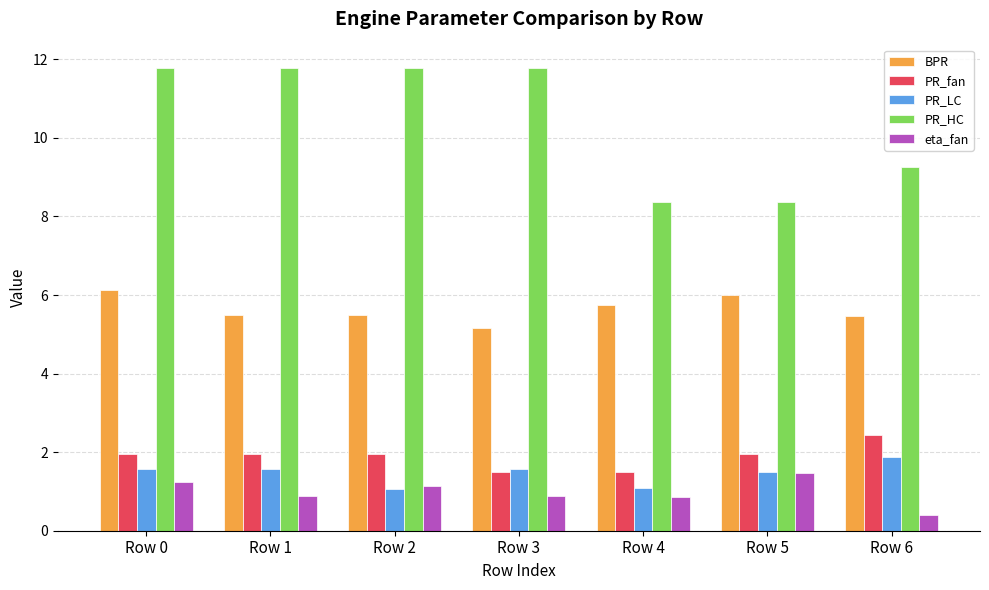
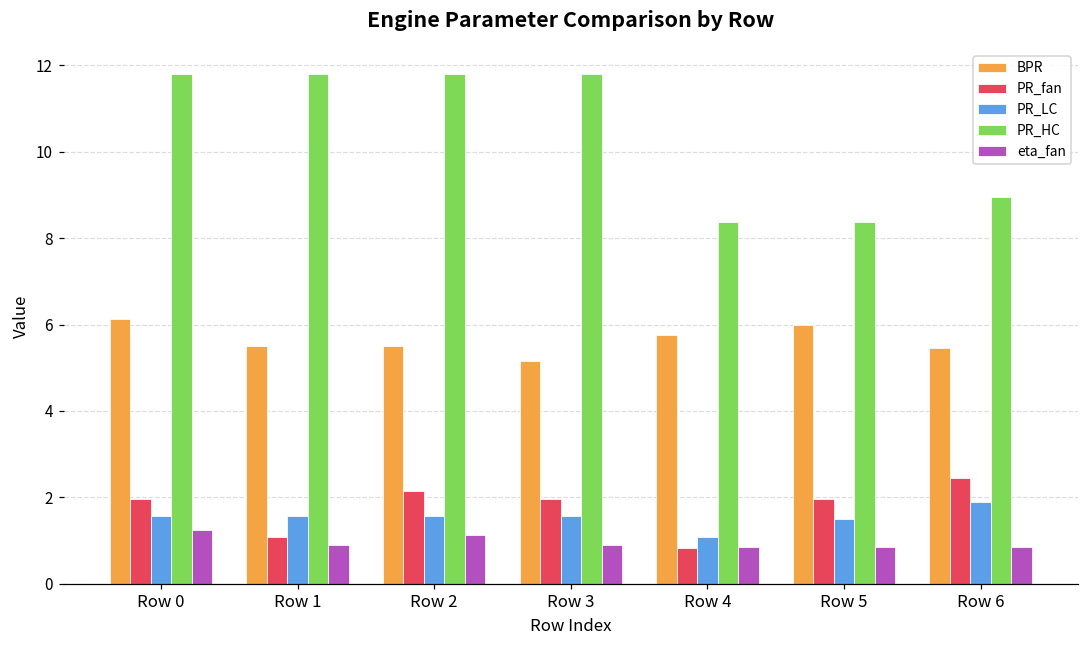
  {
    "BPR": {
      "Row 0": 6.1,
      "Row 1": 5.5,
      "Row 2": 5.5,
      "Row 3": 5.2,
      "Row 4": 5.8,
      "Row 5": 6.0,
      "Row 6": 5.5
    },
    "PR_fan": {
      "Row 0": 2.0,
-     "Row 1": 2.0,
-     "Row 2": 2.0,
-     "Row 3": 1.5,
-     "Row 4": 1.5,
+     "Row 1": 1.1,
+     "Row 2": 2.2,
+     "Row 3": 2.0,
+     "Row 4": 0.8,
      "Row 5": 2.0,
      "Row 6": 2.4
    },
    "PR_LC": {
      "Row 0": 1.6,
      "Row 1": 1.6,
-     "Row 2": 1.1,
+     "Row 2": 1.6,
      "Row 3": 1.6,
      "Row 4": 1.1,
      "Row 5": 1.5,
      "Row 6": 1.9
    },
    "PR_HC": {
      "Row 0": 11.8,
      "Row 1": 11.8,
      "Row 2": 11.8,
      "Row 3": 11.8,
      "Row 4": 8.4,
      "Row 5": 8.4,
-     "Row 6": 9.2
+     "Row 6": 8.9
    },
    "eta_fan": {
      "Row 0": 1.2,
      "Row 1": 0.9,
      "Row 2": 1.1,
      "Row 3": 0.9,
      "Row 4": 0.9,
-     "Row 5": 1.5,
-     "Row 6": 0.4
+     "Row 5": 0.9,
+     "Row 6": 0.9
    }
  }
